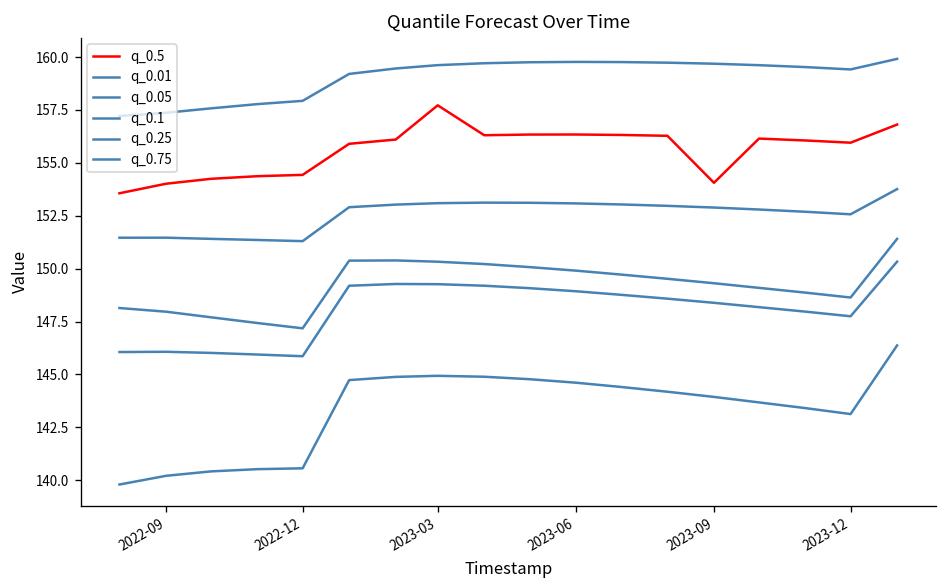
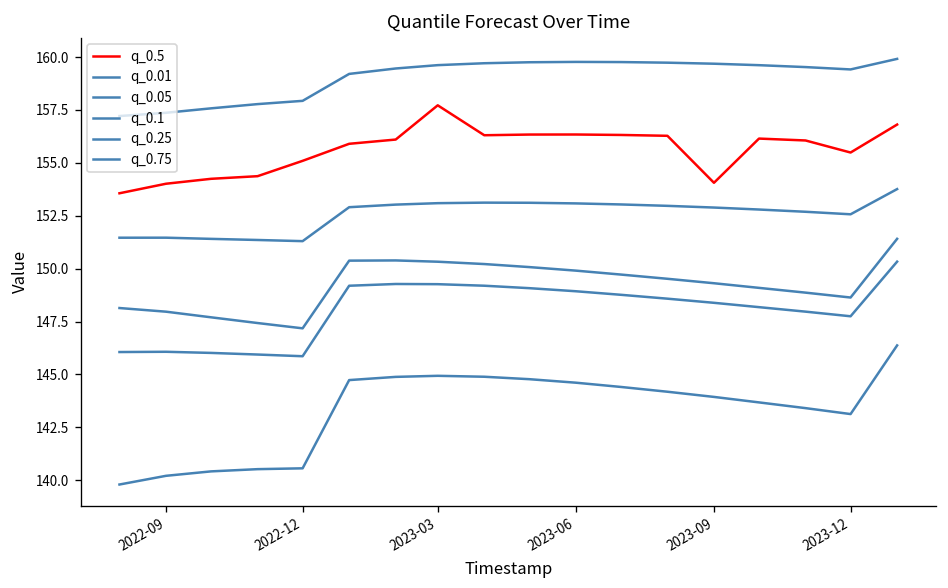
  {
    "q_0.5": {
      "2022-09": 154.0,
-     "2022-12": 154.4,
+     "2022-12": 155.1,
      "2023-03": 157.7,
      "2023-06": 156.3,
      "2023-09": 154.1,
-     "2023-12": 156.0
+     "2023-12": 155.5
    }
  }
